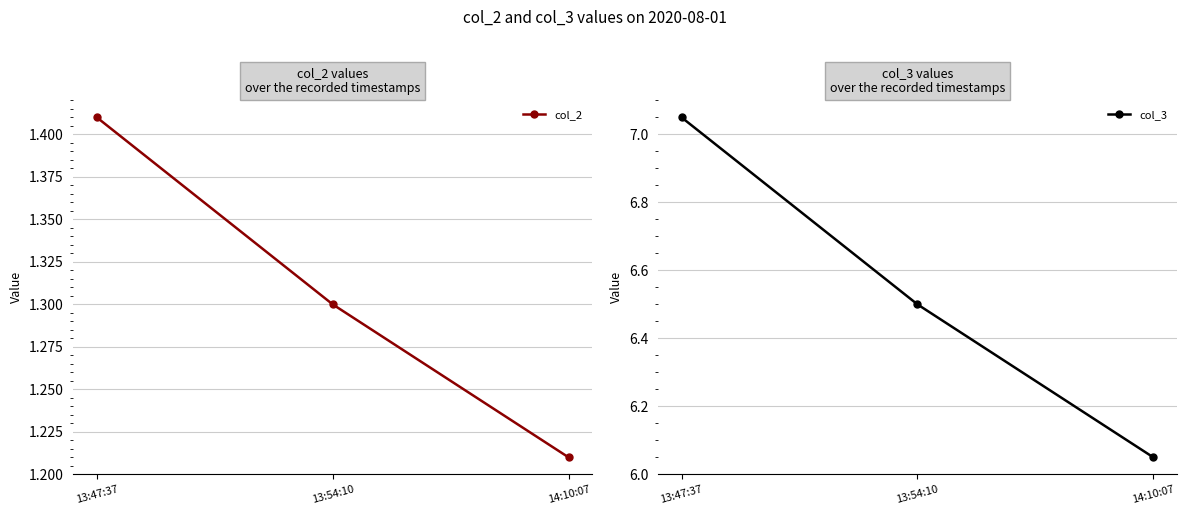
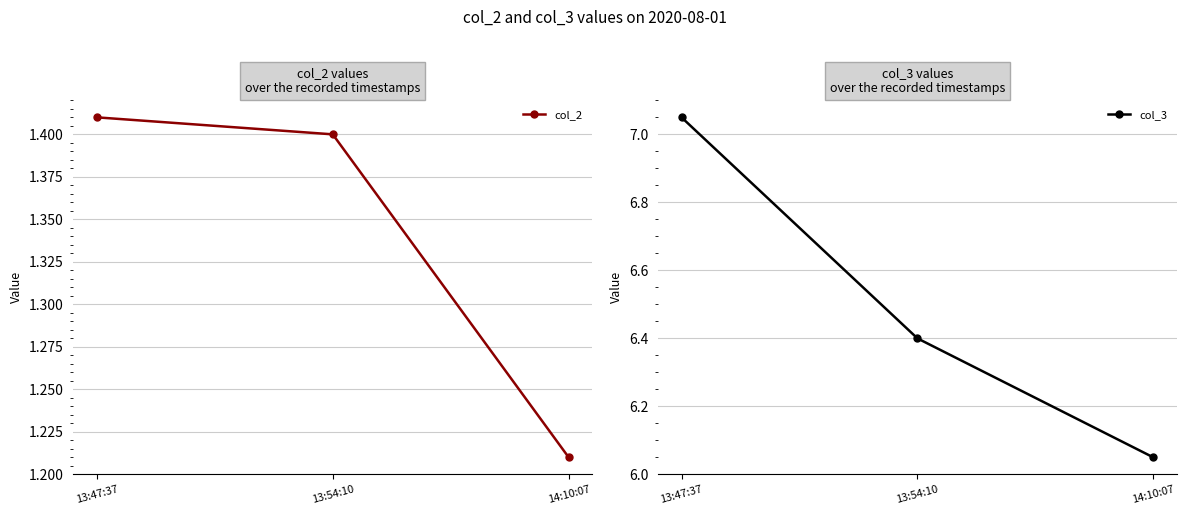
  {
    "col_2 values over the recorded timestamps": {
      "13:47:37": 1.410,
-     "13:54:10": 1.3,
+     "13:54:10": 1.4,
      "14:10:07": 1.210
    },
    "col_3 values over the recorded timestamps": {
      "13:47:37": 7.05,
-     "13:54:10": 6.5,
+     "13:54:10": 6.4,
      "14:10:07": 6.05
    }
  }
